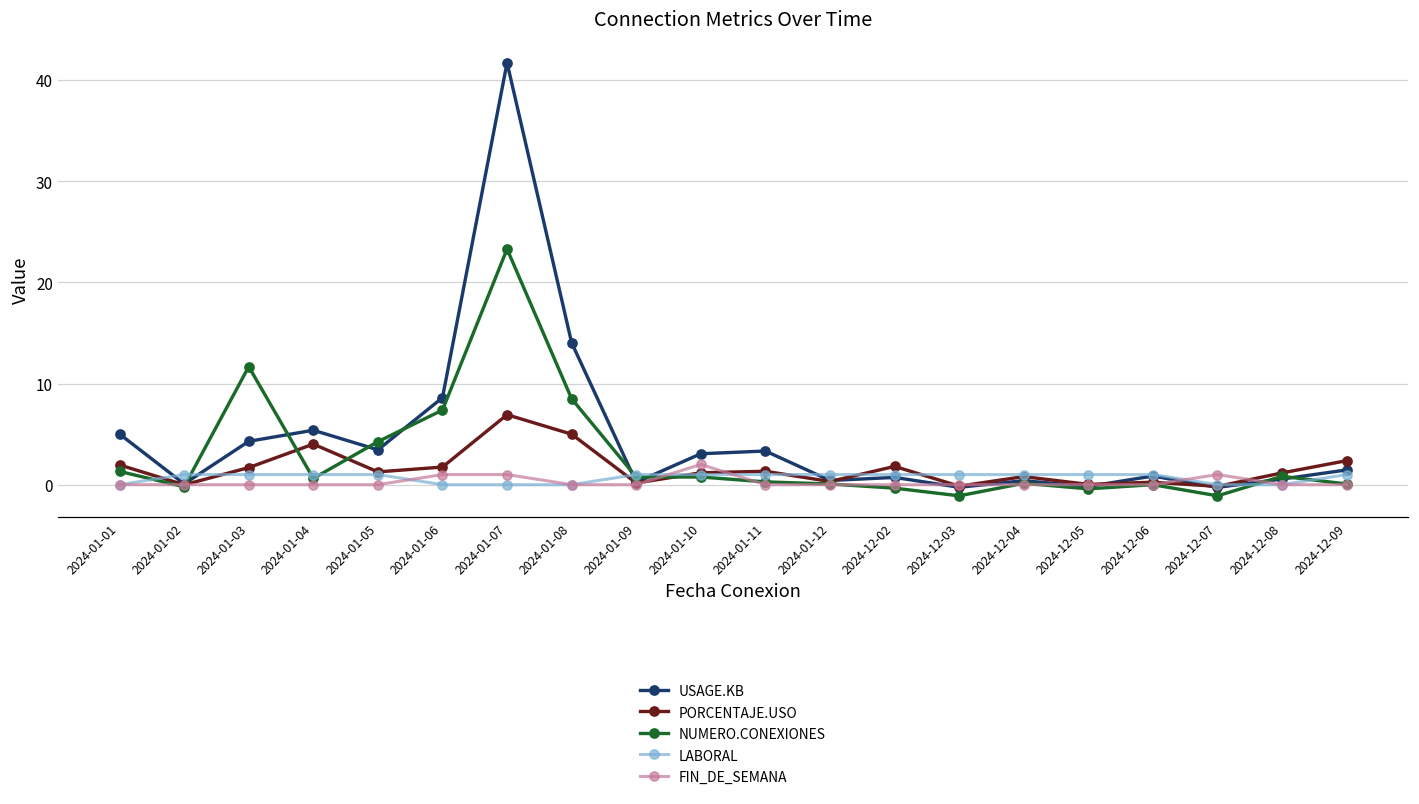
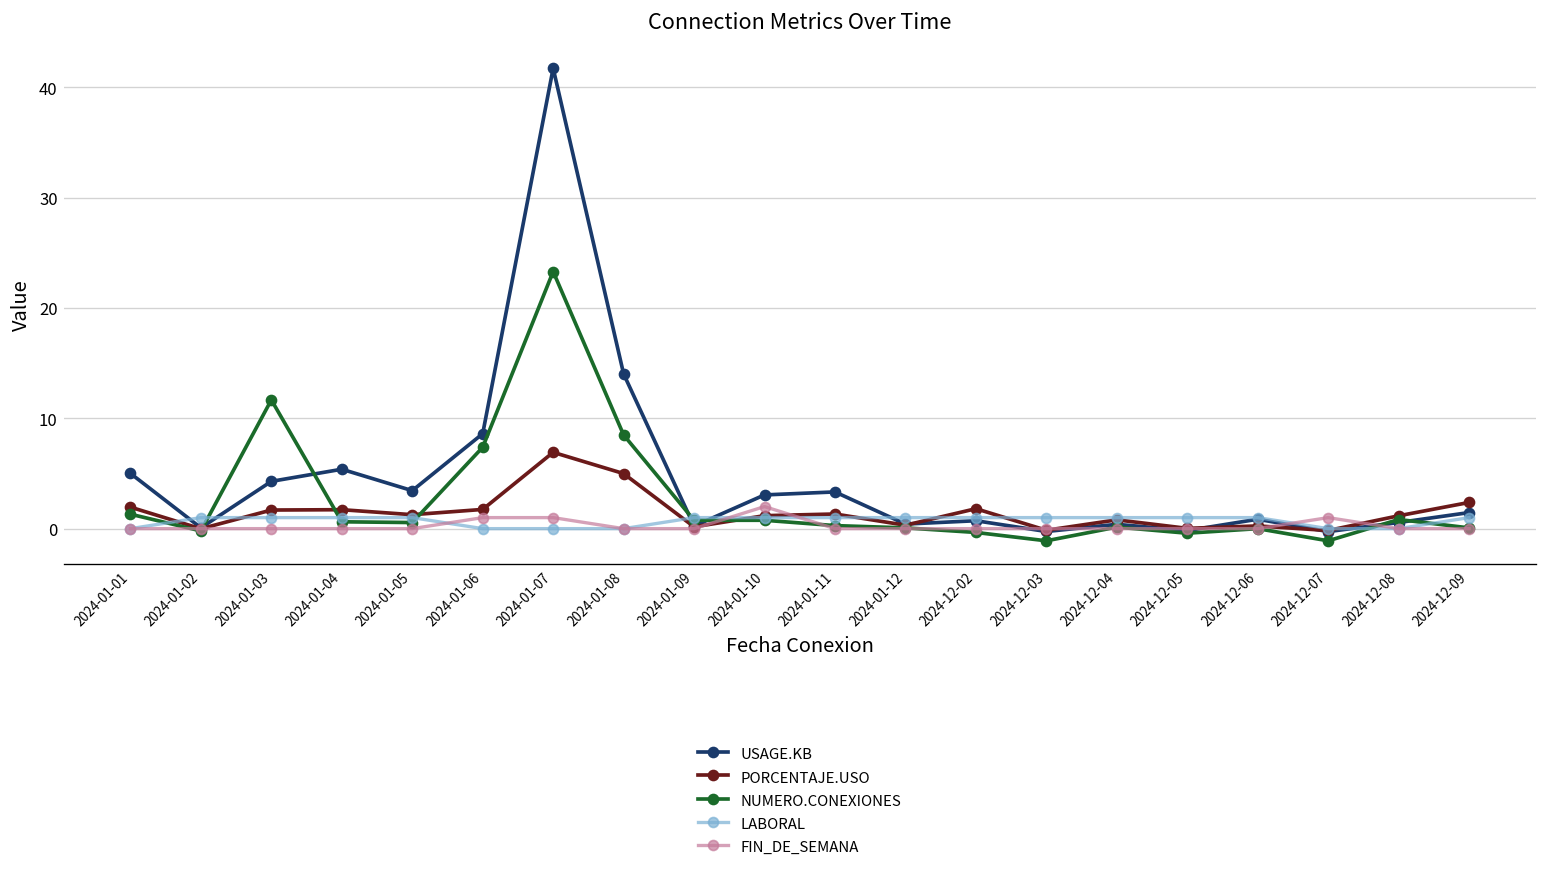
  {
    "USAGE.KB": {
      "2024-01-01": 5,
      "2024-01-03": 4,
      "2024-01-04": 5,
      "2024-01-05": 3,
      "2024-01-06": 9,
      "2024-01-07": 42,
      "2024-01-08": 14,
      "2024-01-10": 3,
      "2024-01-11": 3,
      "2024-12-02": 1,
      "2024-12-09": 1
    },
    "PORCENTAJE.USO": {
      "2024-01-01": 2,
      "2024-01-03": 2,
-     "2024-01-04": 4,
+     "2024-01-04": 2,
      "2024-01-06": 2,
      "2024-01-07": 7,
      "2024-01-08": 5,
      "2024-01-11": 1,
      "2024-12-02": 2,
      "2024-12-08": 1,
      "2024-12-09": 2
    },
    "NUMERO.CONEXIONES": {
      "2024-01-01": 1,
      "2024-01-03": 12,
      "2024-01-04": 1,
-     "2024-01-05": 4,
+     "2024-01-05": 1,
      "2024-01-06": 7,
      "2024-01-07": 23,
      "2024-01-08": 8,
      "2024-01-11": 0,
      "2024-12-02": 0,
      "2024-12-03": -1,
      "2024-12-07": -1
    },
    "LABORAL": {
      "2024-01-02": 1,
      "2024-01-03": 1,
      "2024-01-04": 1,
      "2024-01-06": 0,
      "2024-01-07": 0,
      "2024-01-11": 1,
      "2024-01-12": 1,
      "2024-12-02": 1,
      "2024-12-03": 1,
      "2024-12-05": 1,
      "2024-12-09": 1
    },
    "FIN_DE_SEMANA": {
      "2024-01-03": 0,
      "2024-01-04": 0,
      "2024-01-05": 0,
      "2024-01-06": 1,
      "2024-01-07": 1,
      "2024-01-10": 2,
      "2024-01-11": 0,
      "2024-12-02": 0,
      "2024-12-07": 1
    }
  }
